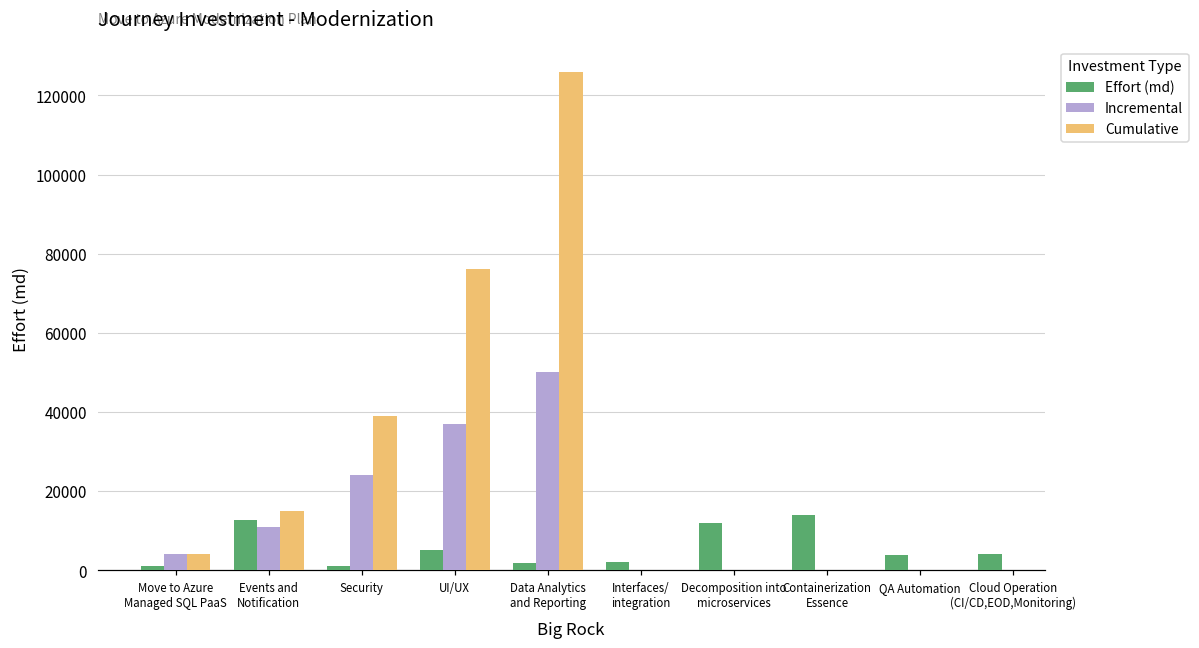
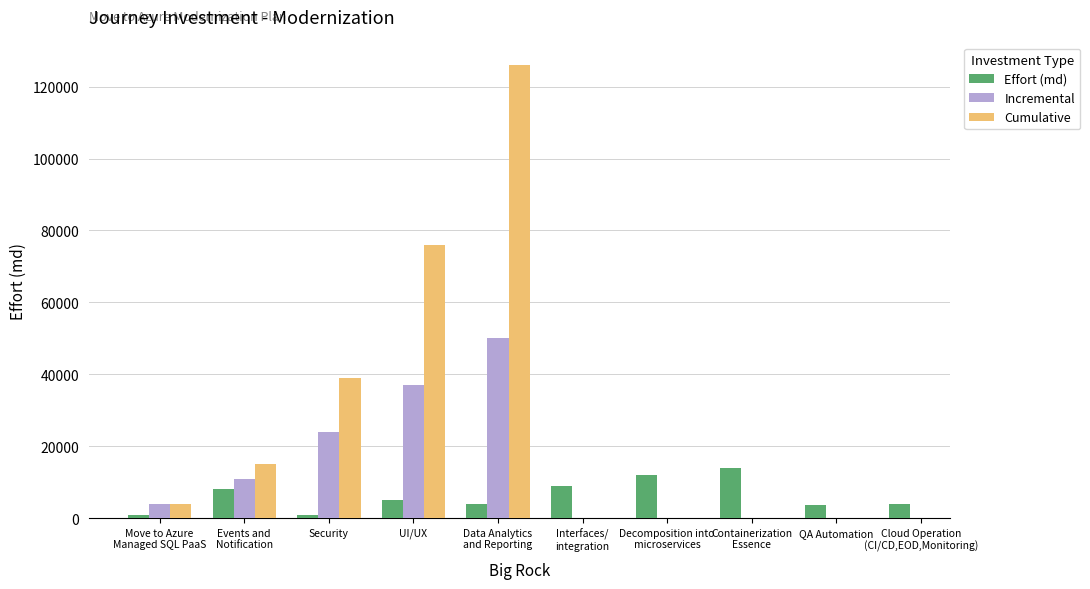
  {
    "Effort (md)": {
      "Move to Azure Managed SQL PaaS": 1000,
-     "Events and Notification": 13000,
+     "Events and Notification": 8000,
      "Security": 1000,
      "UI/UX": 5000,
-     "Data Analytics and Reporting": 2000,
-     "Interfaces/ integration": 2000,
+     "Data Analytics and Reporting": 4000,
+     "Interfaces/ integration": 9000,
      "Decomposition into microservices": 12000,
      "Containerization Essence": 14000,
      "QA Automation": 4000,
      "Cloud Operation (CI/CD,EOD,Monitoring)": 4000
    },
    "Incremental": {
      "Move to Azure Managed SQL PaaS": 4000,
      "Events and Notification": 11000,
      "Security": 24000,
      "UI/UX": 37000,
      "Data Analytics and Reporting": 50000
    }
  }
